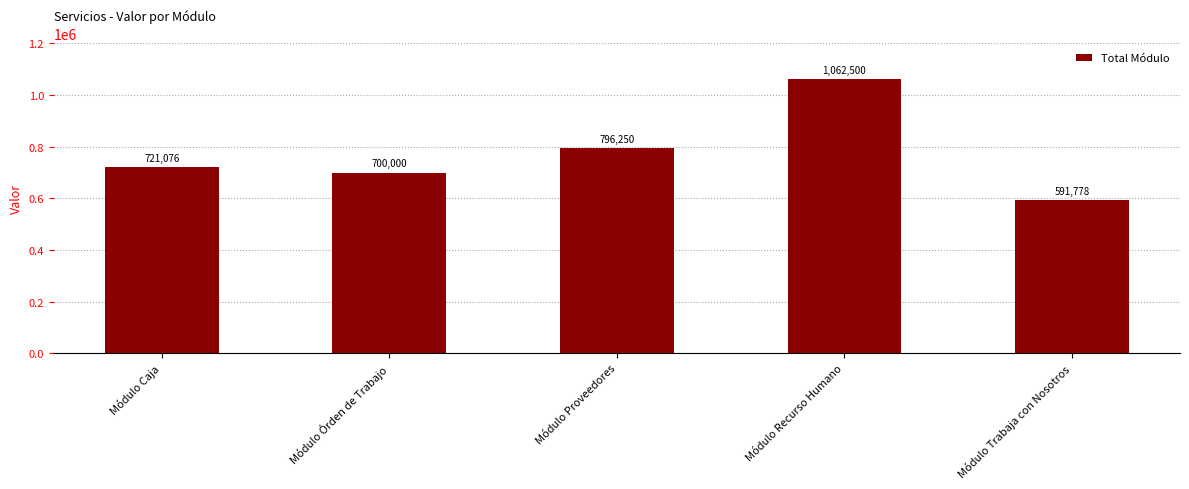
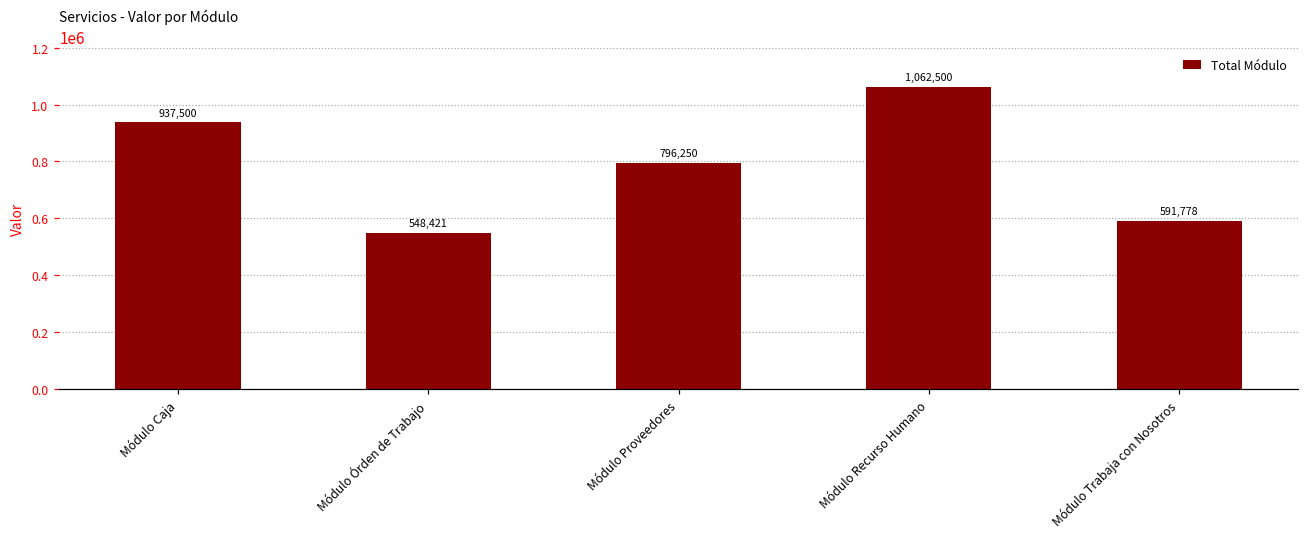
  {
-   "Módulo Caja": "721,076",
-   "Módulo Órden de Trabajo": "700,000",
+   "Módulo Caja": "937,500",
+   "Módulo Órden de Trabajo": "548,421",
    "Módulo Proveedores": "796,250",
    "Módulo Recurso Humano": "1,062,500",
    "Módulo Trabaja con Nosotros": "591,778"
  }
